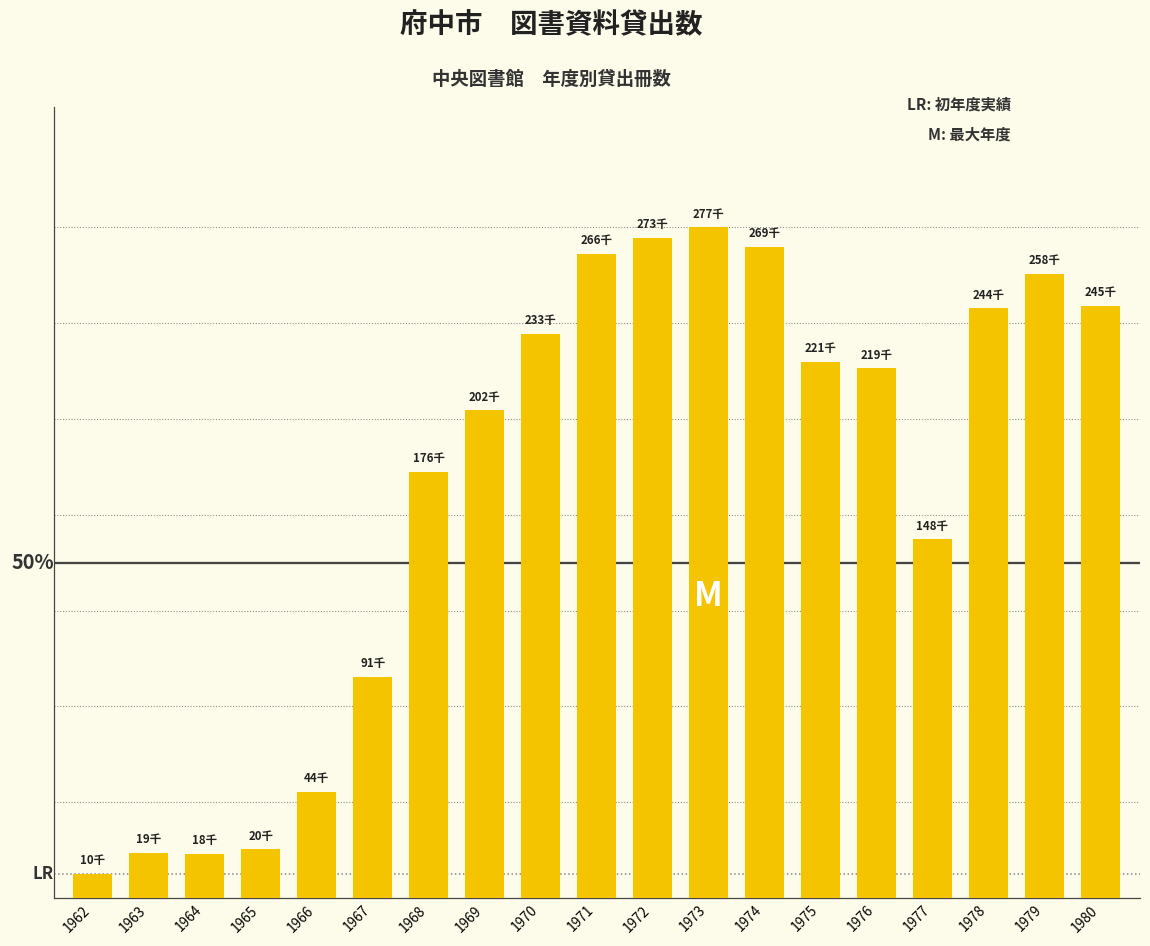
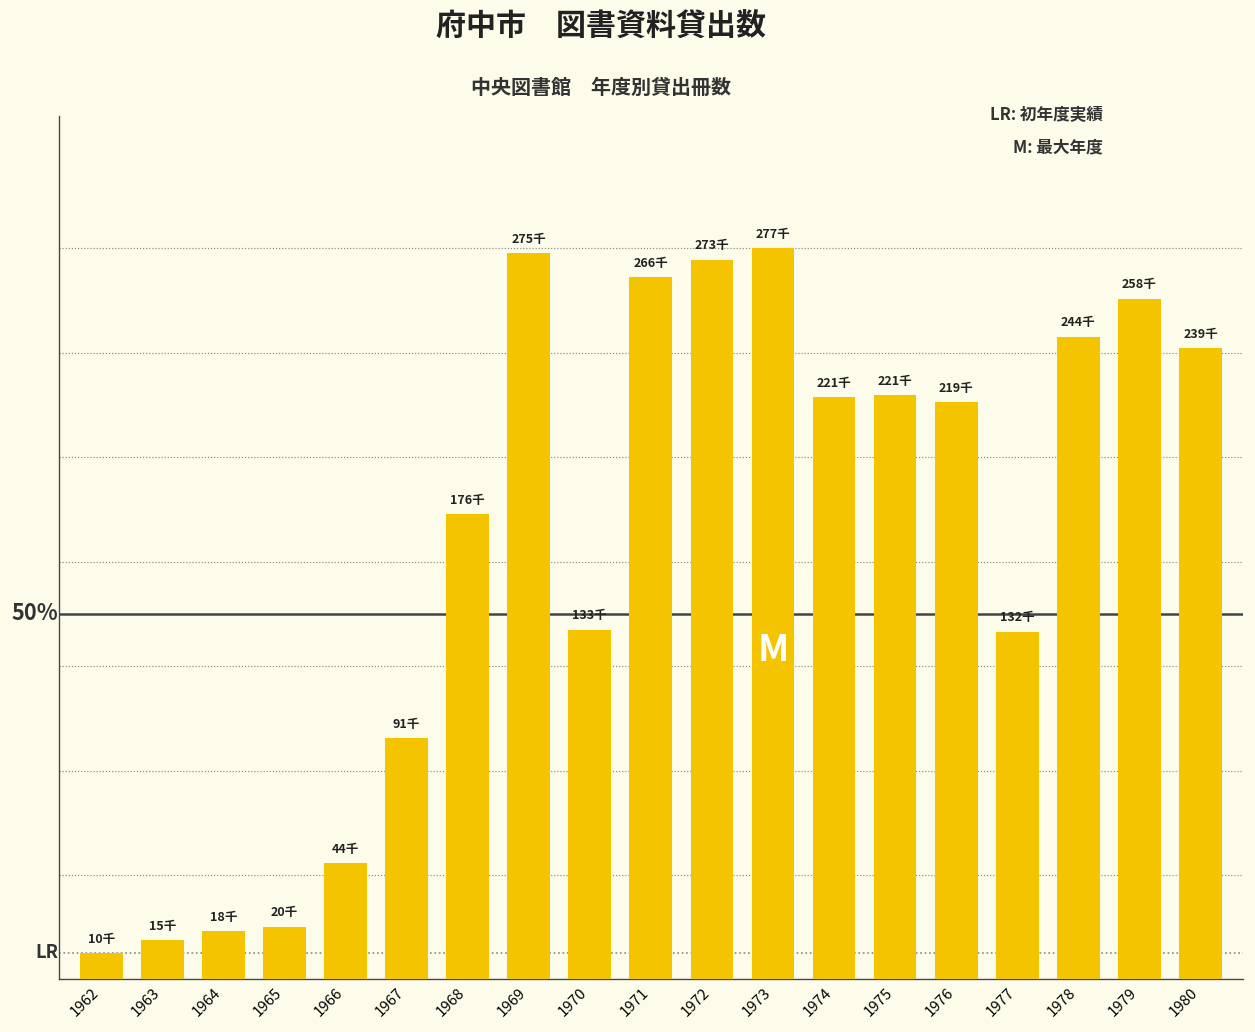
  {
-   "1963": "19千",
-   "1969": "202千",
-   "1970": "233千",
-   "1974": "269千",
-   "1977": "148千",
-   "1980": "245千"
+   "1963": "15千",
+   "1969": "275千",
+   "1970": "133千",
+   "1974": "221千",
+   "1977": "132千",
+   "1980": "239千"
  }
